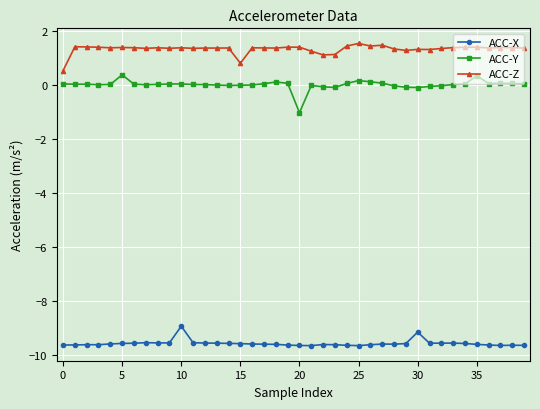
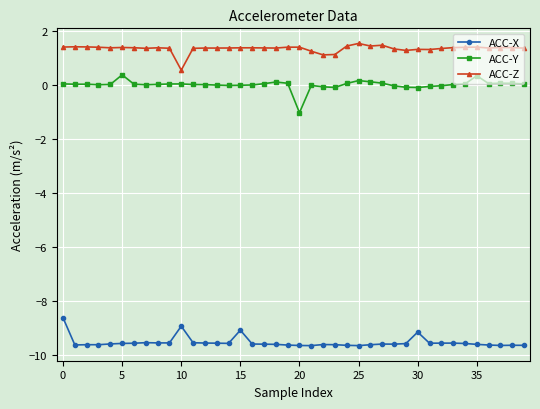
  {
    "ACC-X": {
-     "0": -9.6,
+     "0": -8.6,
      "5": -9.6,
      "10": -8.9,
-     "15": -9.6,
+     "15": -9.1,
      "20": -9.7,
      "25": -9.7,
      "30": -9.2,
      "35": -9.6
    },
    "ACC-Y": {
      "0": 0.0,
      "5": 0.4,
      "10": 0.0,
      "15": 0.0,
      "20": -1.0,
      "25": 0.2,
      "30": -0.1
    },
    "ACC-Z": {
-     "0": 0.5,
+     "0": 1.4,
      "5": 1.4,
-     "10": 1.4,
-     "15": 0.8,
+     "10": 0.5,
+     "15": 1.4,
      "20": 1.4,
      "25": 1.5,
      "30": 1.3
    }
  }
